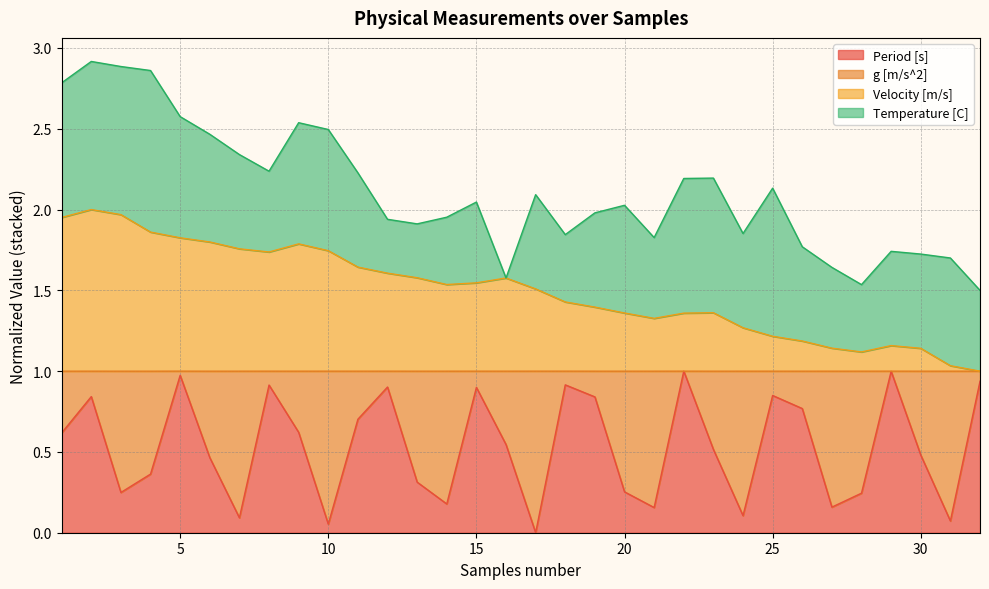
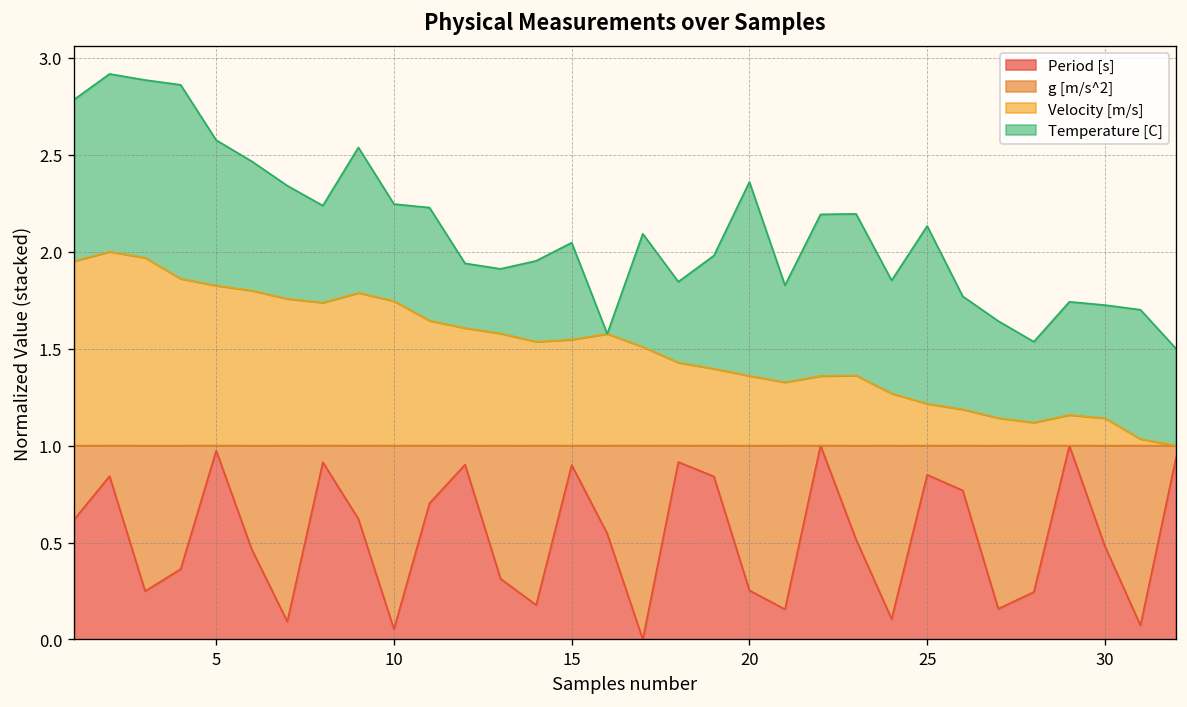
  {
    "Temperature [C]": {
      "5": 0.75,
-     "10": 0.75,
+     "10": 0.50,
      "15": 0.50,
-     "20": 0.67,
+     "20": 1.00,
      "25": 0.92,
      "30": 0.58
    }
  }
